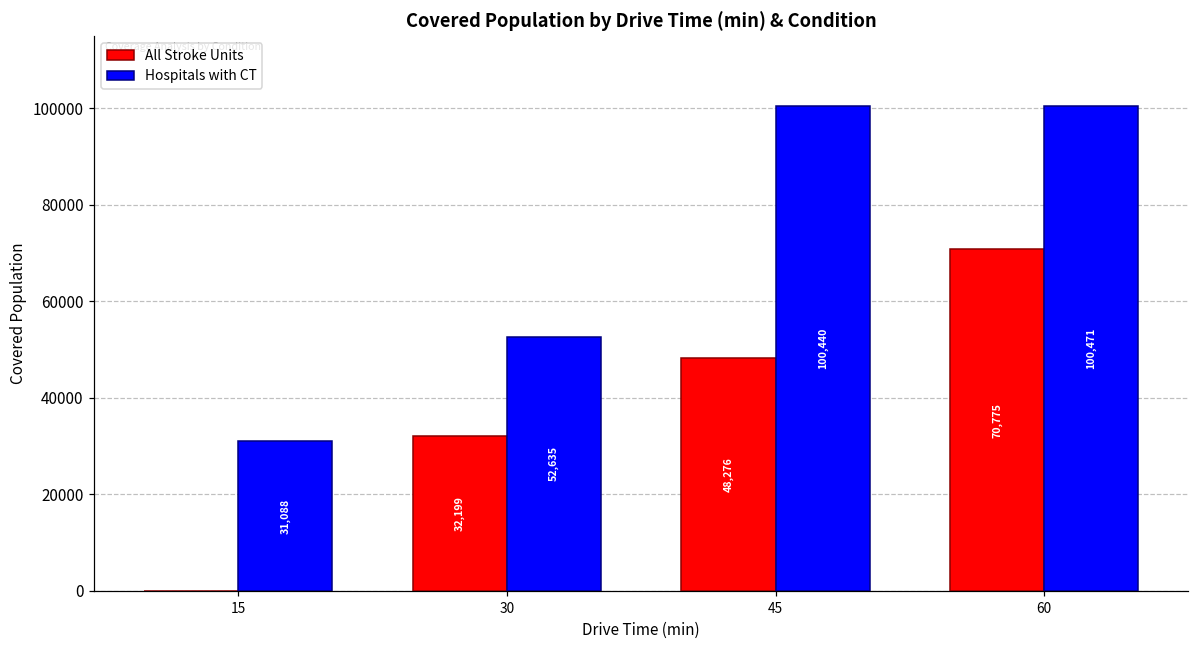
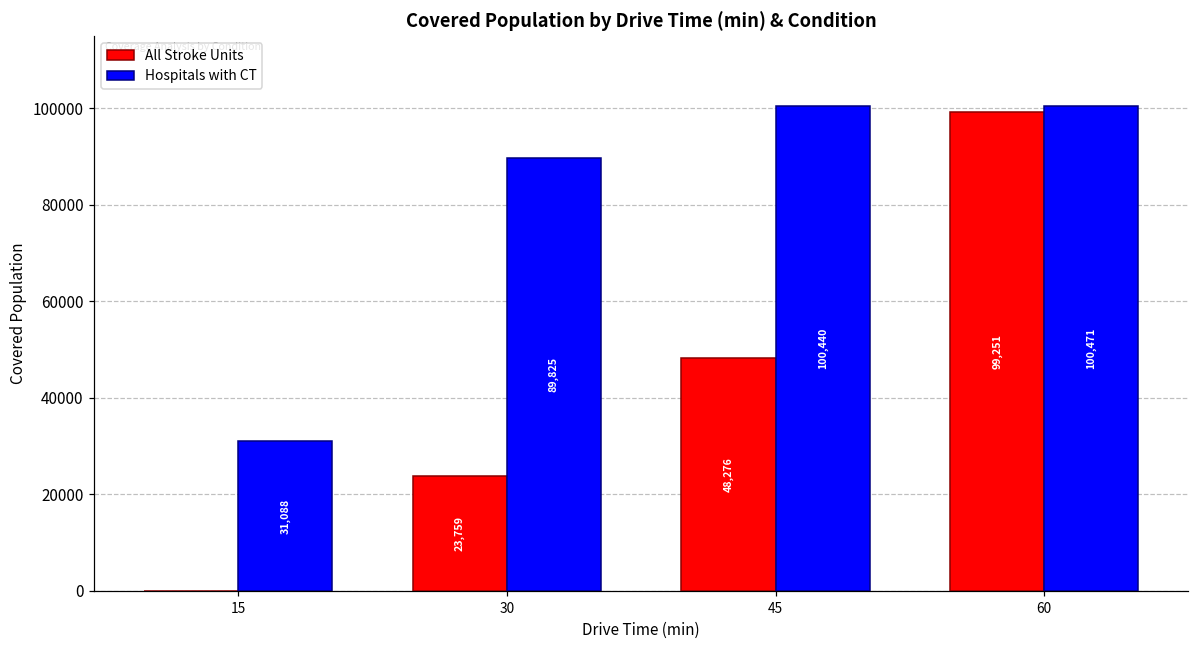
  {
    "All Stroke Units": {
-     "30": "32,199",
+     "30": "23,759",
      "45": "48,276",
-     "60": "70,775"
+     "60": "99,251"
    },
    "Hospitals with CT": {
      "15": "31,088",
-     "30": "52,635",
+     "30": "89,825",
      "45": "100,440",
      "60": "100,471"
    }
  }
